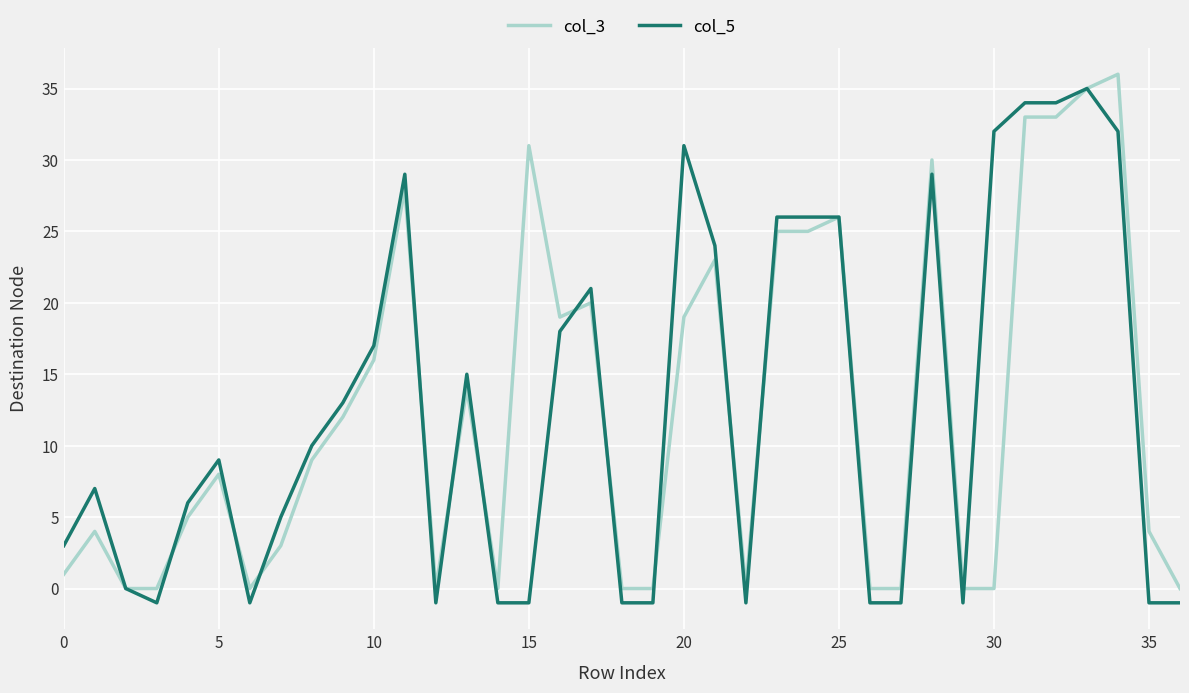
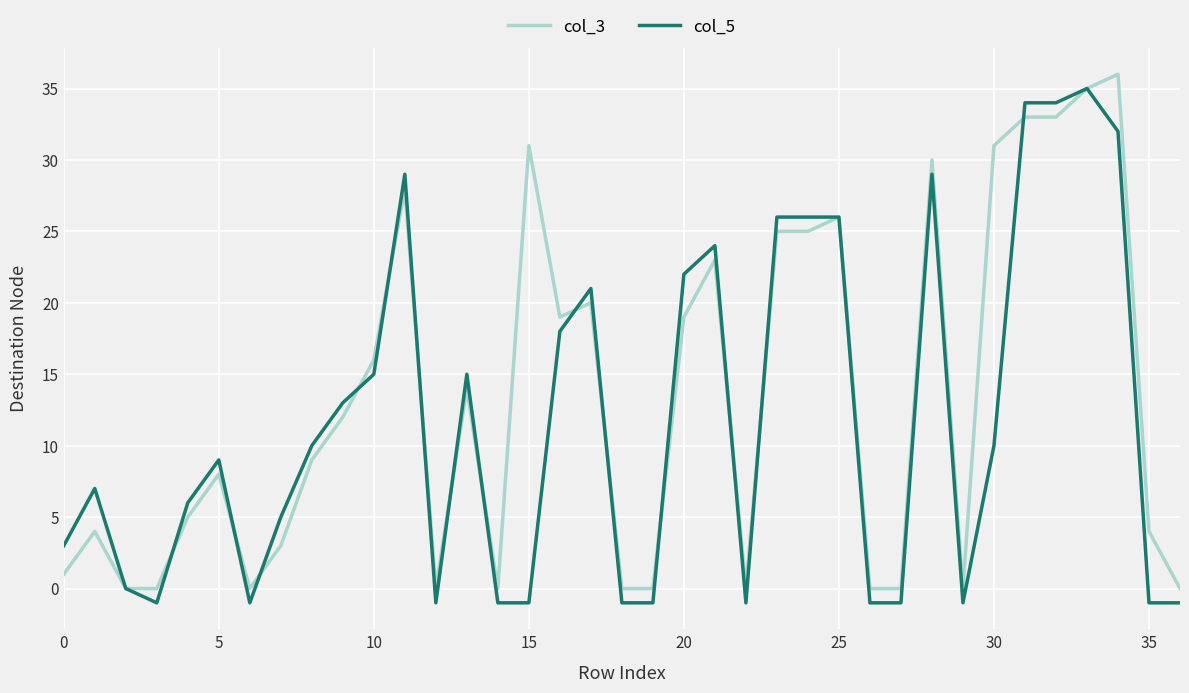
  {
    "col_3": {
      "0": 1,
      "5": 8,
      "10": 16,
      "15": 31,
      "20": 19,
-     "30": 0,
+     "30": 31,
      "35": 4
    },
    "col_5": {
      "0": 3,
      "5": 9,
-     "10": 17,
+     "10": 15,
      "15": -1,
-     "20": 31,
-     "30": 32,
+     "20": 22,
+     "30": 10,
      "35": -1
    }
  }
